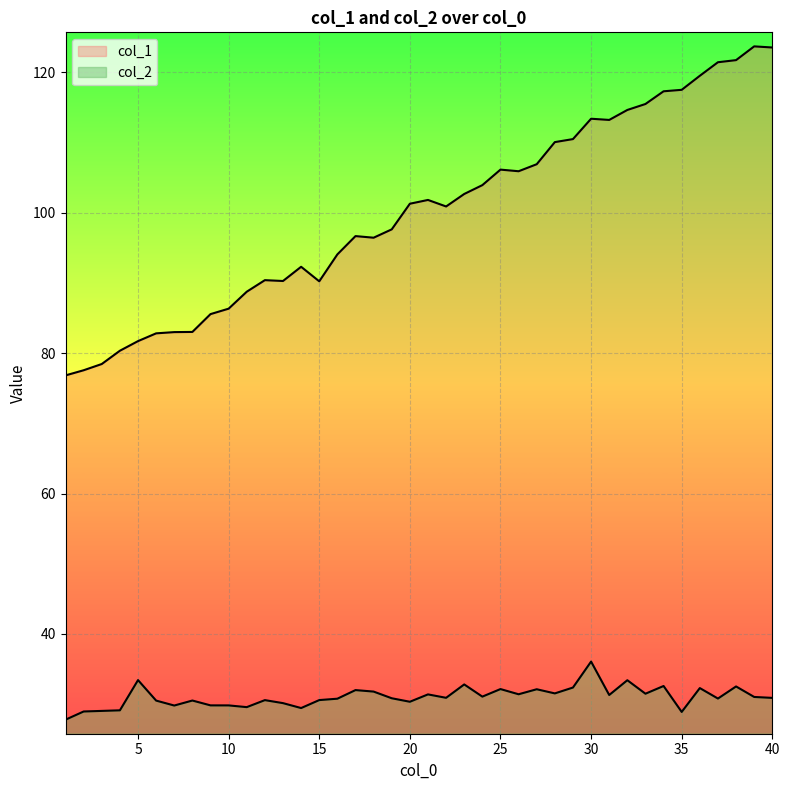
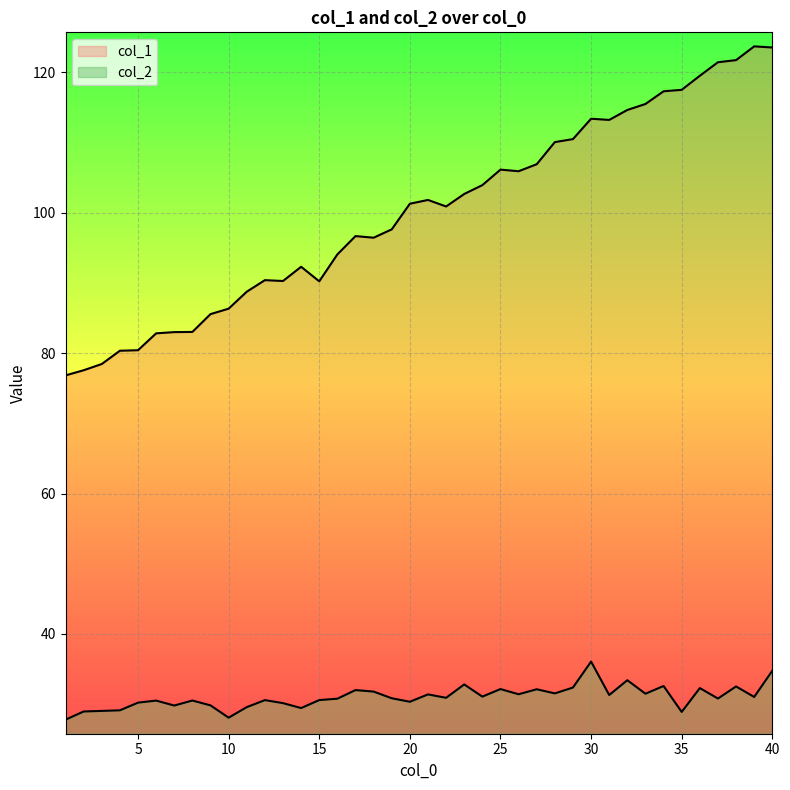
  {
    "col_1": {
-     "5": 82,
+     "5": 80,
      "10": 86,
      "15": 90,
      "20": 101,
      "25": 106,
      "30": 113,
      "35": 118,
      "40": 124
    },
    "col_2": {
-     "5": 33,
-     "10": 30,
+     "5": 30,
+     "10": 28,
      "15": 31,
      "20": 30,
      "25": 32,
      "30": 36,
      "35": 29,
-     "40": 31
+     "40": 35
    }
  }
